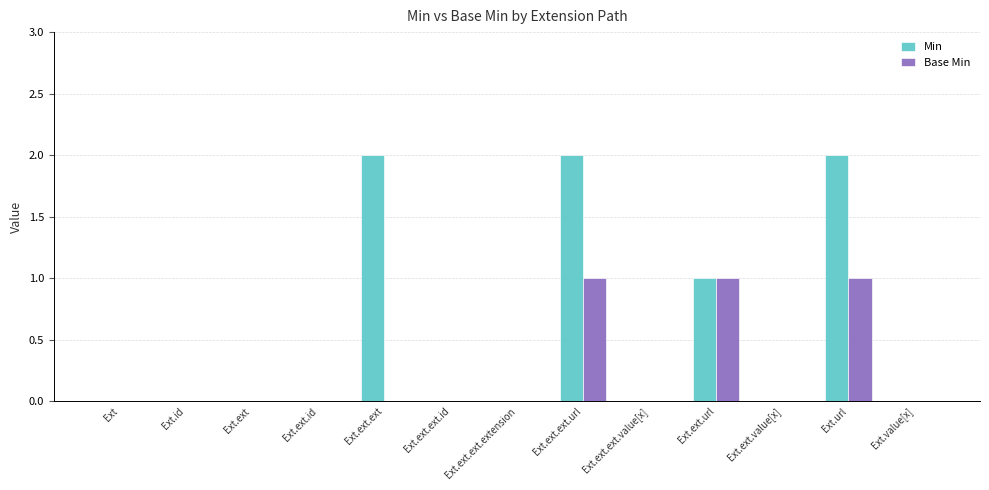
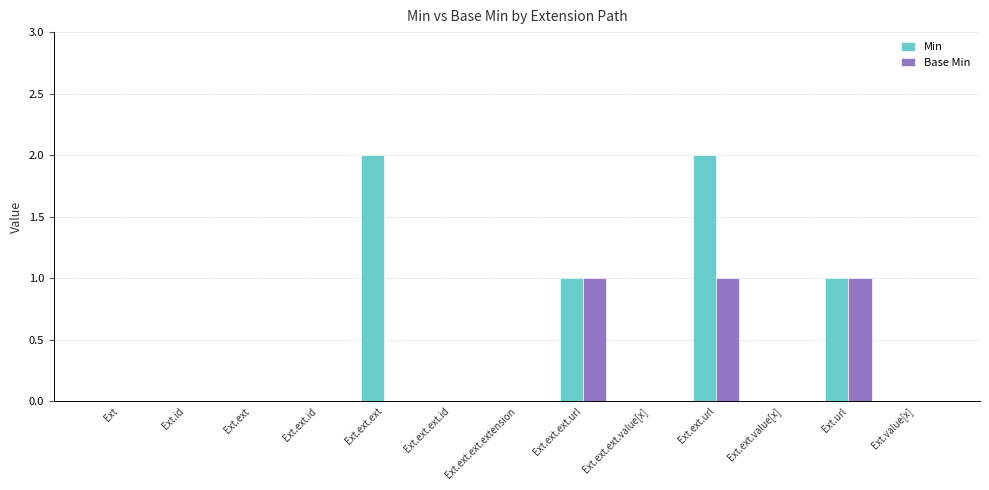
  {
    "Min": {
      "Ext": 0,
      "Ext.id": 0,
      "Ext.ext": 0,
      "Ext.ext.id": 0,
      "Ext.ext.ext": 2,
      "Ext.ext.ext.id": 0,
      "Ext.ext.ext.extension": 0,
-     "Ext.ext.ext.url": 2,
+     "Ext.ext.ext.url": 1,
      "Ext.ext.ext.value[x]": 0,
-     "Ext.ext.url": 1,
+     "Ext.ext.url": 2,
      "Ext.ext.value[x]": 0,
-     "Ext.url": 2,
+     "Ext.url": 1,
      "Ext.value[x]": 0
    },
    "Base Min": {
      "Ext": 0,
      "Ext.id": 0,
      "Ext.ext": 0,
      "Ext.ext.id": 0,
      "Ext.ext.ext": 0,
      "Ext.ext.ext.id": 0,
      "Ext.ext.ext.extension": 0,
      "Ext.ext.ext.url": 1,
      "Ext.ext.ext.value[x]": 0,
      "Ext.ext.url": 1,
      "Ext.ext.value[x]": 0,
      "Ext.url": 1,
      "Ext.value[x]": 0
    }
  }
